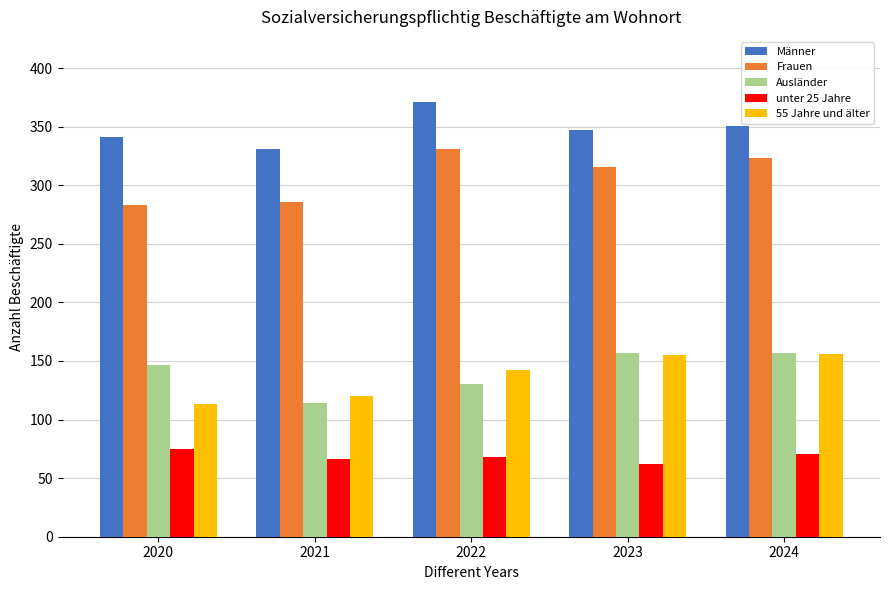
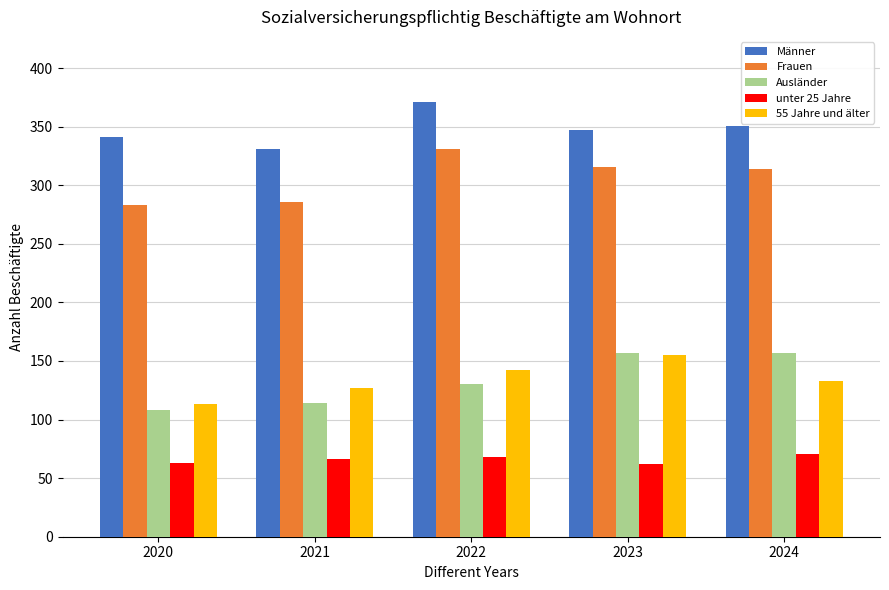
  {
    "Männer": {
      "2020": 341,
      "2021": 331,
      "2022": 371,
      "2023": 347,
      "2024": 351
    },
    "Frauen": {
      "2020": 283,
      "2021": 286,
      "2022": 331,
      "2023": 316,
-     "2024": 323
+     "2024": 314
    },
    "Ausländer": {
-     "2020": 147,
+     "2020": 108,
      "2021": 114,
      "2022": 130,
      "2023": 157,
      "2024": 157
    },
    "unter 25 Jahre": {
-     "2020": 75,
+     "2020": 63,
      "2021": 66,
      "2022": 68,
      "2023": 62,
      "2024": 71
    },
    "55 Jahre und älter": {
      "2020": 113,
-     "2021": 120,
+     "2021": 127,
      "2022": 142,
      "2023": 155,
-     "2024": 156
+     "2024": 133
    }
  }
